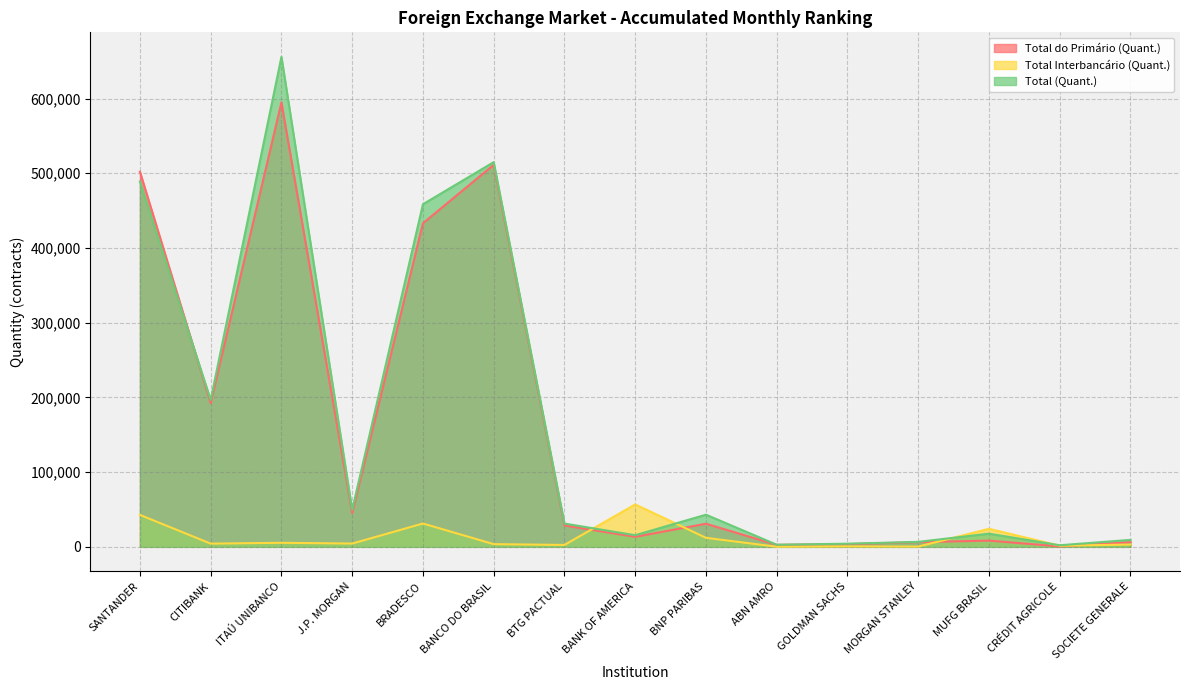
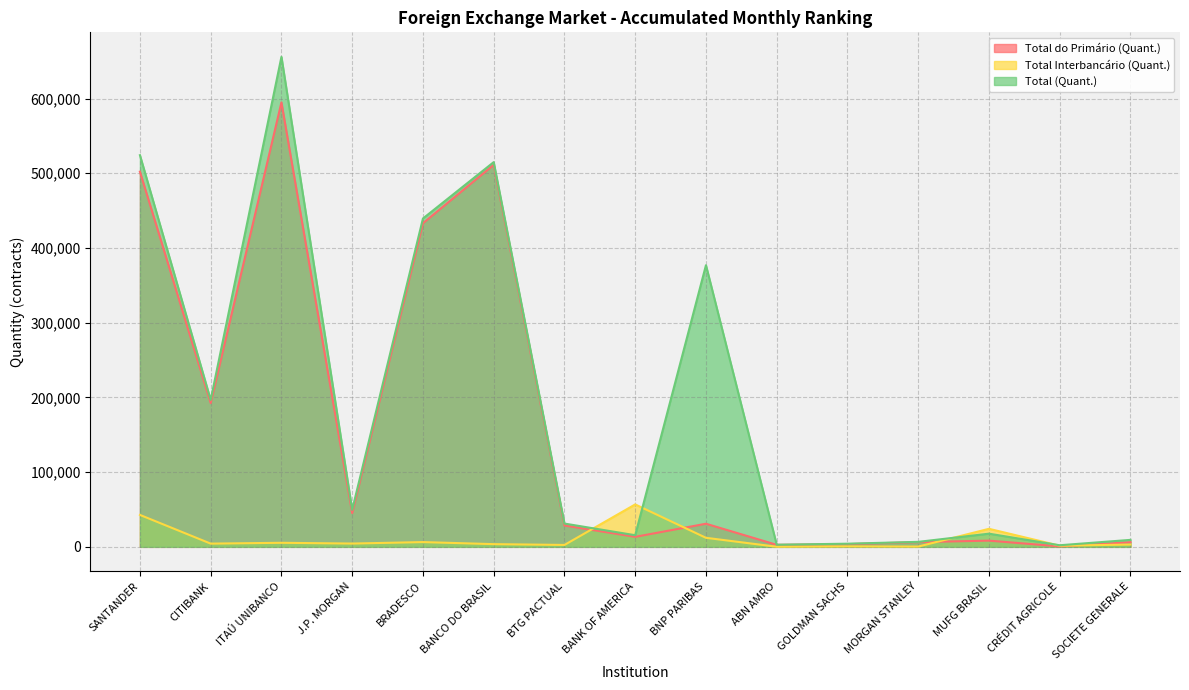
  {
    "Total do Primário (Quant.)": {
      "SANTANDER": "500,000",
      "CITIBANK": "190,000",
      "ITAÚ UNIBANCO": "590,000",
      "J.P. MORGAN": "50,000",
      "BRADESCO": "430,000",
      "BANCO DO BRASIL": "510,000",
      "BNP PARIBAS": "30,000",
      "MUFG BRASIL": "10,000"
    },
    "Total Interbancário (Quant.)": {
      "SANTANDER": "40,000",
      "CITIBANK": "0",
      "ITAÚ UNIBANCO": "10,000",
      "J.P. MORGAN": "0",
-     "BRADESCO": "30,000",
+     "BRADESCO": "10,000",
      "BANCO DO BRASIL": "0",
      "BTG PACTUAL": "0",
      "BANK OF AMERICA": "60,000",
      "BNP PARIBAS": "10,000",
      "MORGAN STANLEY": "0",
      "MUFG BRASIL": "20,000"
    },
    "Total (Quant.)": {
-     "SANTANDER": "490,000",
+     "SANTANDER": "520,000",
      "CITIBANK": "200,000",
      "ITAÚ UNIBANCO": "660,000",
      "J.P. MORGAN": "50,000",
-     "BRADESCO": "460,000",
+     "BRADESCO": "440,000",
      "BANCO DO BRASIL": "510,000",
-     "BNP PARIBAS": "40,000",
+     "BNP PARIBAS": "380,000",
      "MUFG BRASIL": "20,000"
    }
  }
